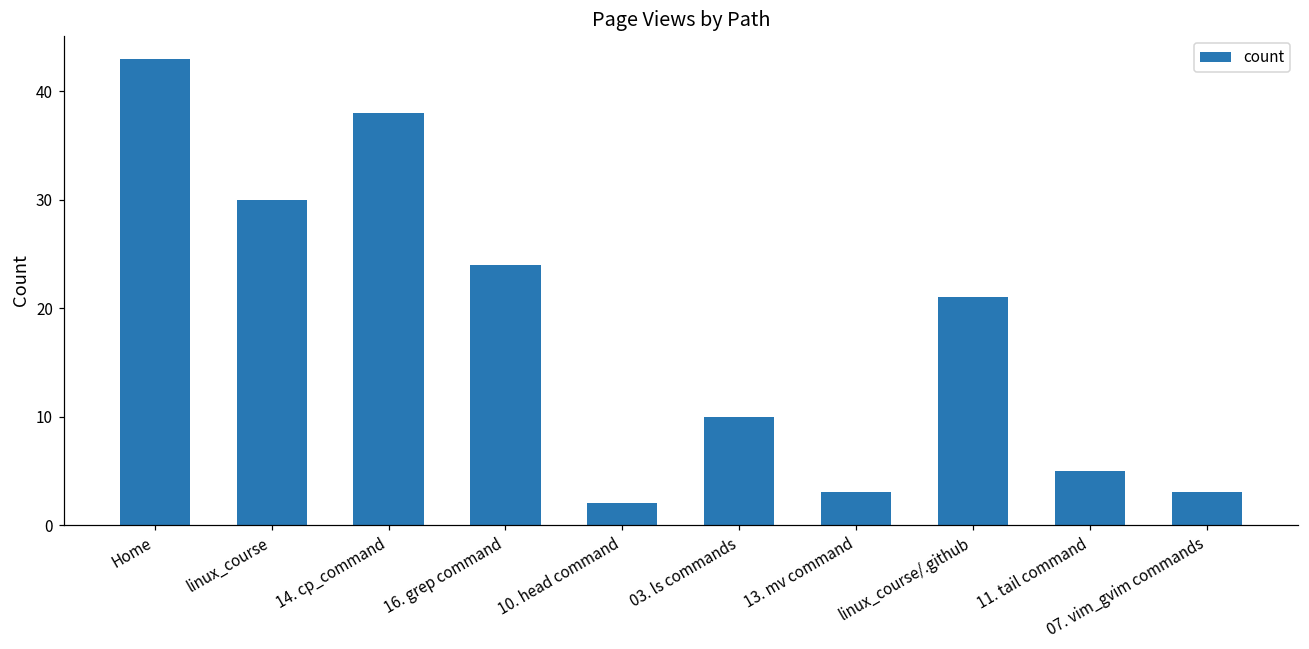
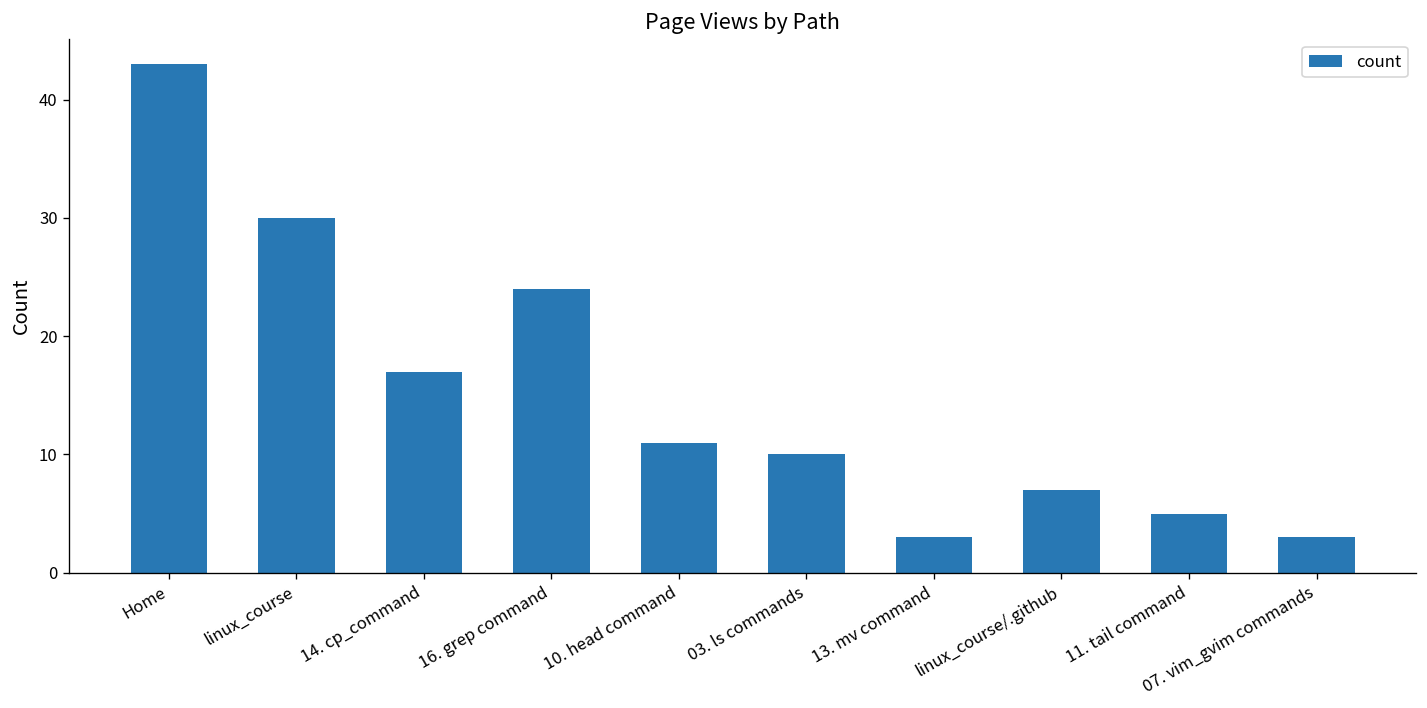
  {
    "Home": 43,
    "linux_course": 30,
-   "14. cp_command": 38,
+   "14. cp_command": 17,
    "16. grep command": 24,
-   "10. head command": 2,
+   "10. head command": 11,
    "03. ls commands": 10,
    "13. mv command": 3,
-   "linux_course/.github": 21,
+   "linux_course/.github": 7,
    "11. tail command": 5,
    "07. vim_gvim commands": 3
  }
